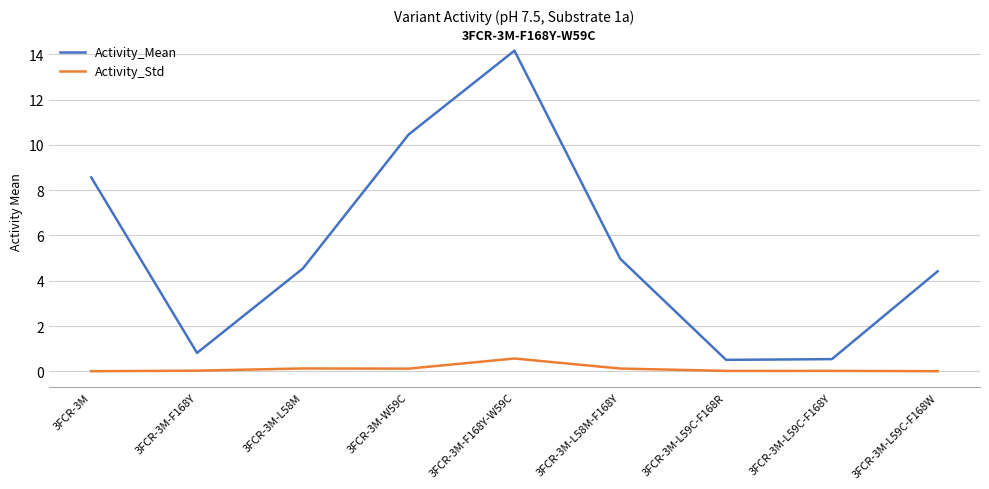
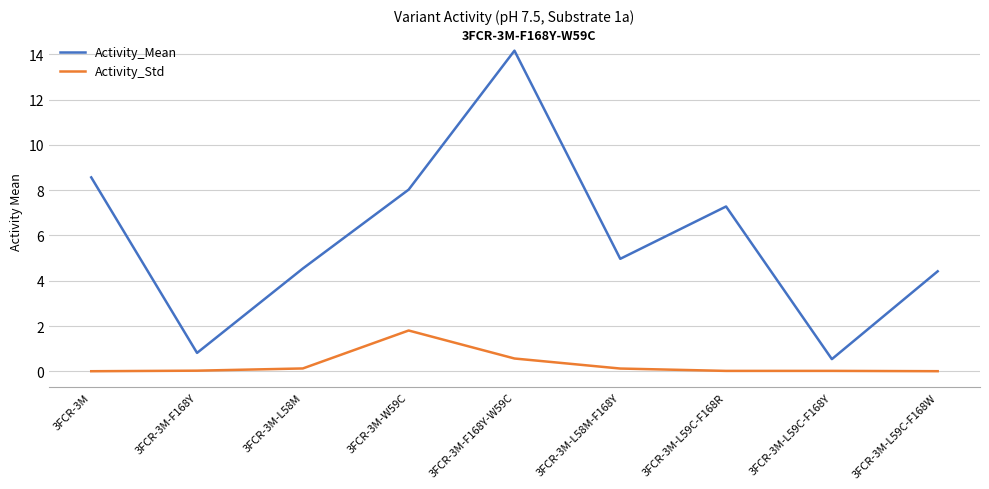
  {
    "Activity_Mean": {
      "3FCR-3M": 8.6,
      "3FCR-3M-F168Y": 0.8,
      "3FCR-3M-L58M": 4.5,
-     "3FCR-3M-W59C": 10.5,
+     "3FCR-3M-W59C": 8.0,
      "3FCR-3M-L58M-F168Y": 5.0,
-     "3FCR-3M-L59C-F168R": 0.5,
+     "3FCR-3M-L59C-F168R": 7.3,
      "3FCR-3M-L59C-F168Y": 0.5,
      "3FCR-3M-L59C-F168W": 4.4
    },
    "Activity_Std": {
      "3FCR-3M": 0.0,
      "3FCR-3M-F168Y": 0.0,
      "3FCR-3M-L58M": 0.1,
-     "3FCR-3M-W59C": 0.1,
+     "3FCR-3M-W59C": 1.8,
      "3FCR-3M-F168Y-W59C": 0.6,
      "3FCR-3M-L58M-F168Y": 0.1,
      "3FCR-3M-L59C-F168R": 0.0,
      "3FCR-3M-L59C-F168Y": 0.0,
      "3FCR-3M-L59C-F168W": 0.0
    }
  }
